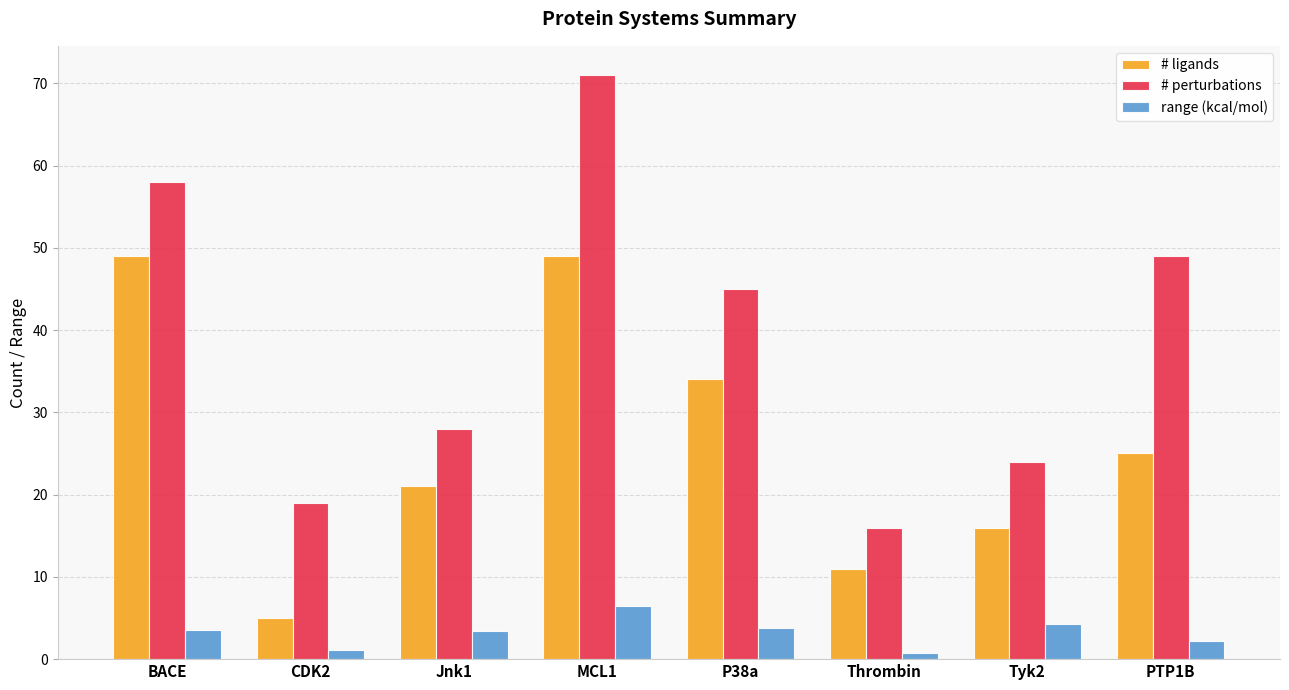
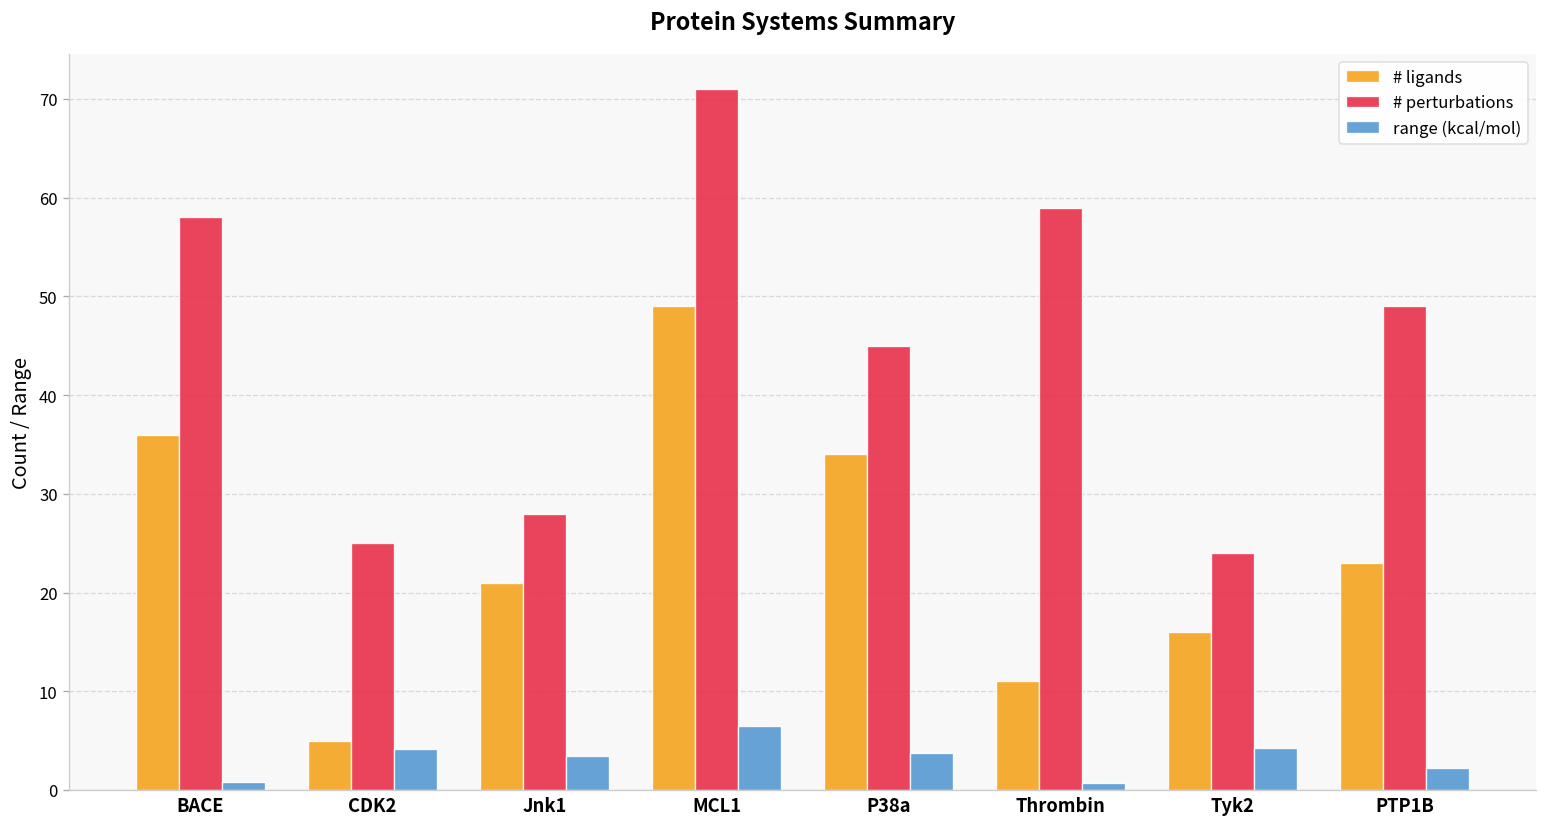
  {
    "# ligands": {
-     "BACE": 49,
+     "BACE": 36,
      "CDK2": 5,
      "Jnk1": 21,
      "MCL1": 49,
      "P38a": 34,
      "Thrombin": 11,
      "Tyk2": 16,
-     "PTP1B": 25
+     "PTP1B": 23
    },
    "# perturbations": {
      "BACE": 58,
-     "CDK2": 19,
+     "CDK2": 25,
      "Jnk1": 28,
      "MCL1": 71,
      "P38a": 45,
-     "Thrombin": 16,
+     "Thrombin": 59,
      "Tyk2": 24,
      "PTP1B": 49
    },
    "range (kcal/mol)": {
-     "BACE": 4,
-     "CDK2": 1,
+     "BACE": 1,
+     "CDK2": 4,
      "Jnk1": 3,
      "MCL1": 6,
      "P38a": 4,
      "Thrombin": 1,
      "Tyk2": 4,
      "PTP1B": 2
    }
  }
